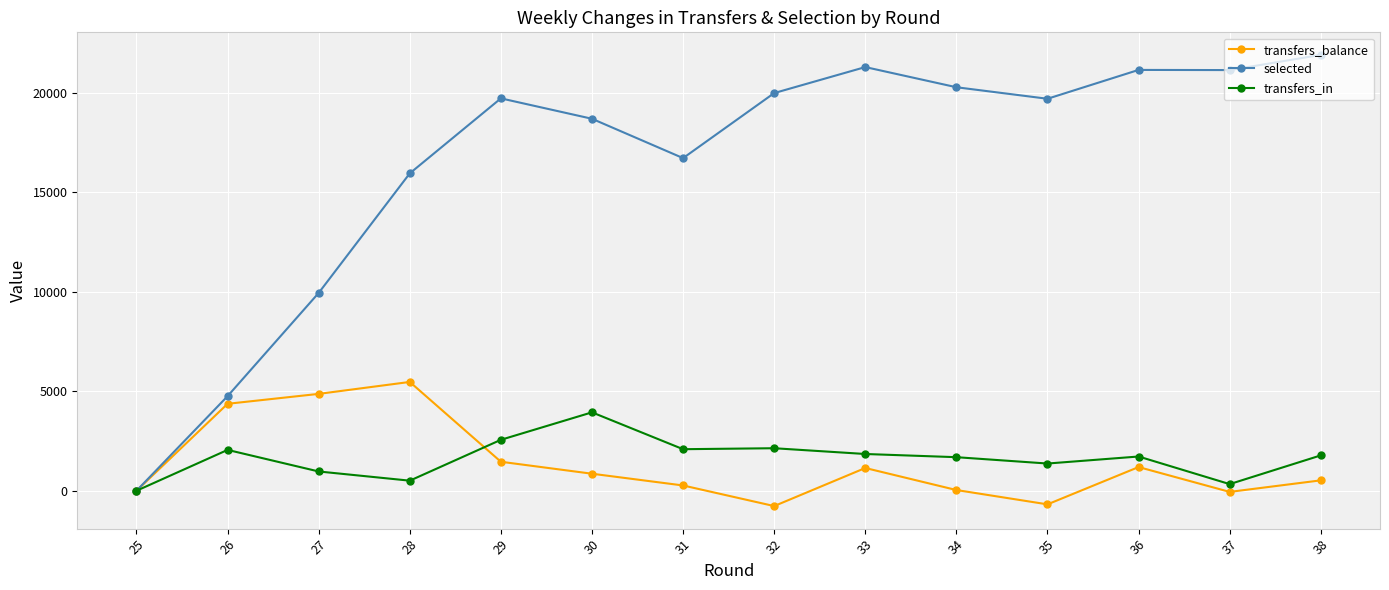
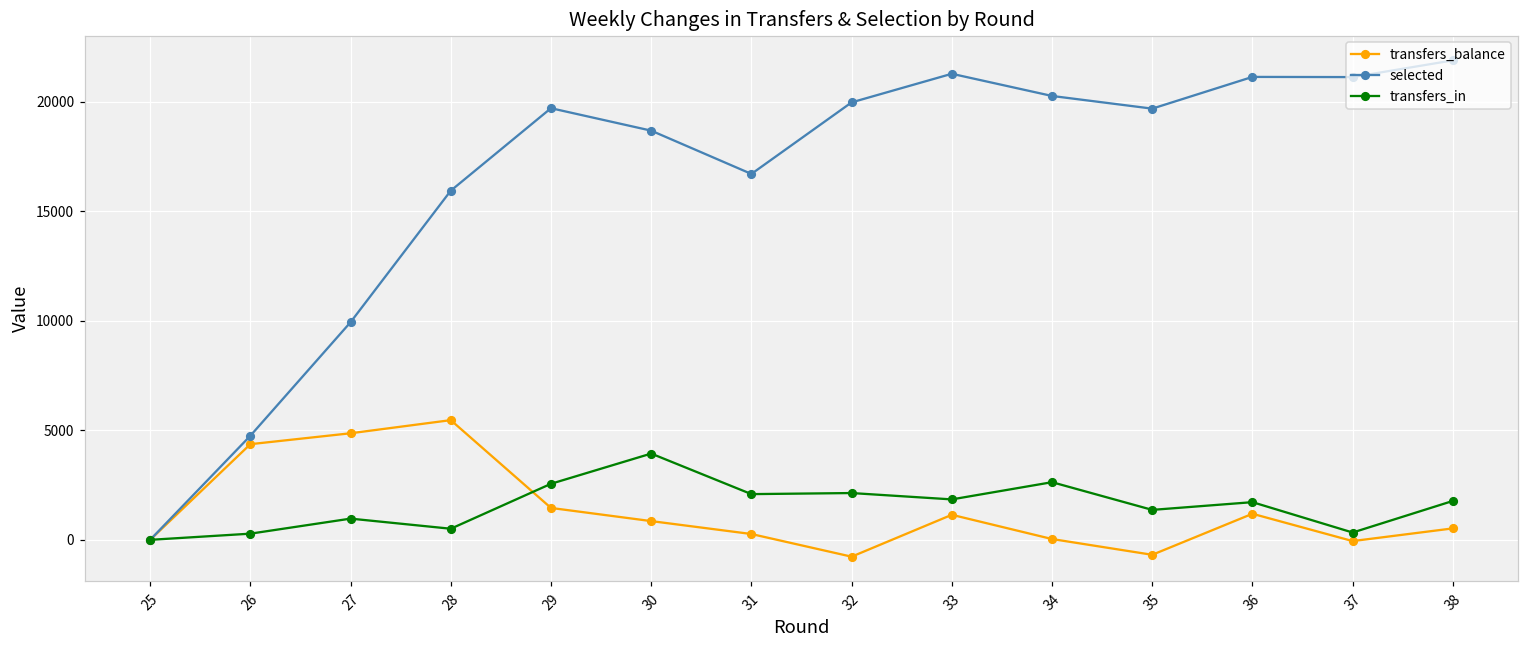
  {
    "transfers_balance": {
      "26": 4400,
      "27": 4900,
      "28": 5500,
      "29": 1500,
      "30": 900,
      "31": 300,
      "32": -800,
      "33": 1100,
      "34": 0,
      "35": -700,
      "36": 1200,
      "37": -100,
      "38": 500
    },
    "selected": {
      "26": 4800,
      "27": 9900,
      "28": 15900,
      "29": 19700,
      "30": 18700,
      "31": 16700,
      "32": 20000,
      "33": 21300,
      "34": 20300,
      "35": 19700,
      "36": 21100
    },
    "transfers_in": {
-     "26": 2100,
+     "26": 300,
      "27": 1000,
      "28": 500,
      "29": 2600,
      "30": 3900,
      "31": 2100,
      "32": 2100,
      "33": 1800,
-     "34": 1700,
+     "34": 2600,
      "35": 1400,
      "36": 1700,
      "37": 300,
      "38": 1800
    }
  }
